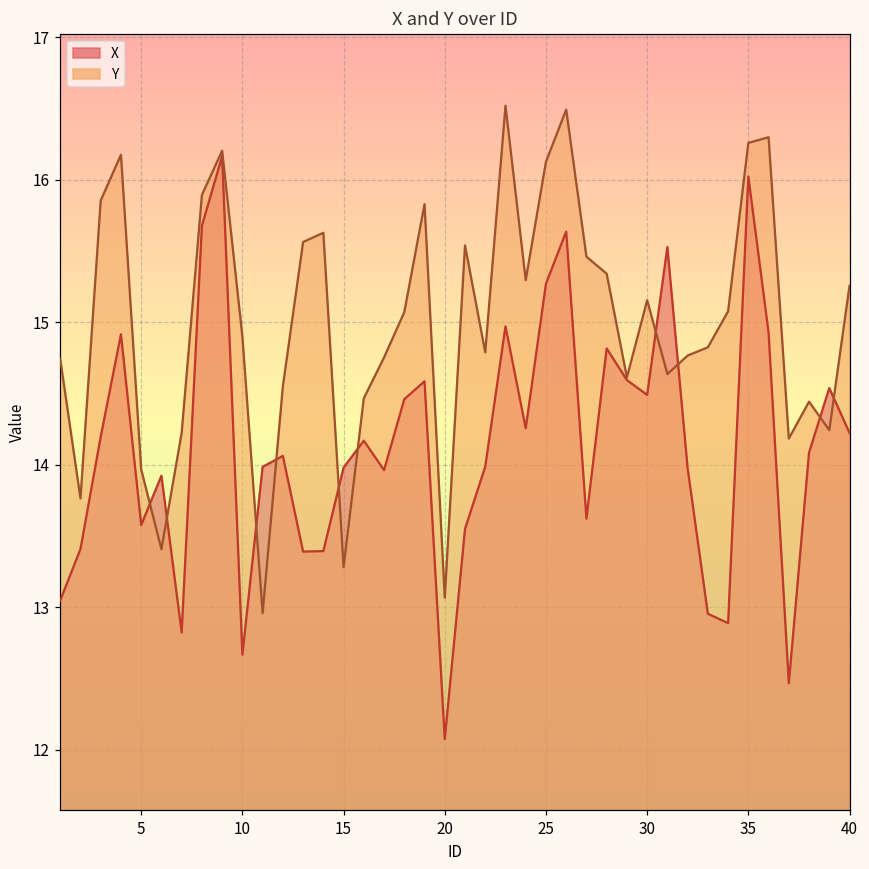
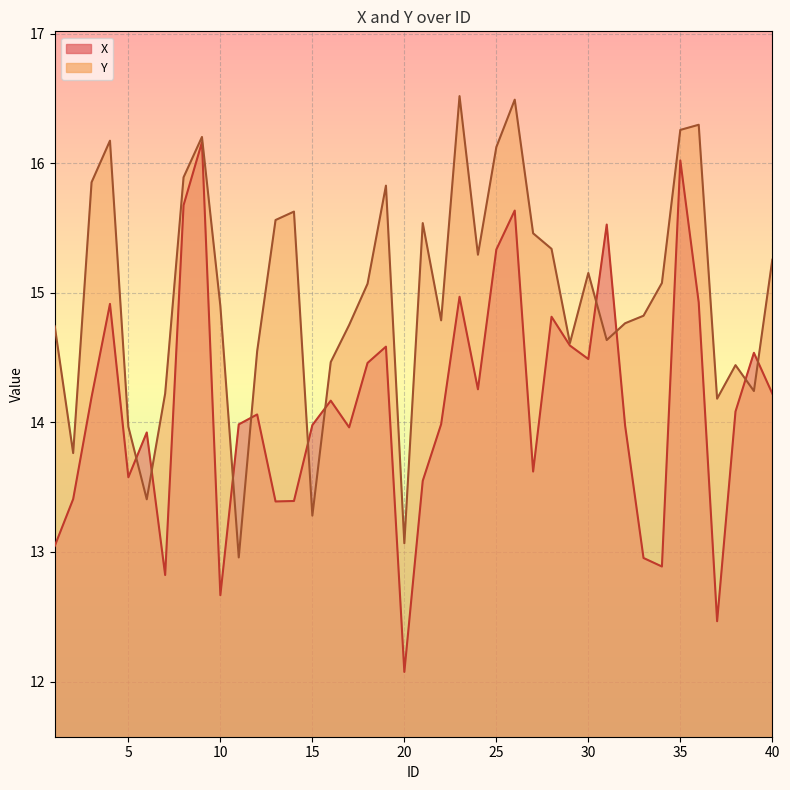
  {
    "X": {
      "5": 13.58,
      "10": 12.67,
      "15": 13.98,
      "20": 12.07,
-     "25": 15.27,
+     "25": 15.33,
      "30": 14.49,
      "35": 16.02,
      "40": 14.22
    },
    "Y": {
      "5": 13.97,
      "10": 14.90,
      "15": 13.28,
      "20": 13.07,
      "25": 16.12,
      "30": 15.15,
      "35": 16.26,
      "40": 15.26
    }
  }
